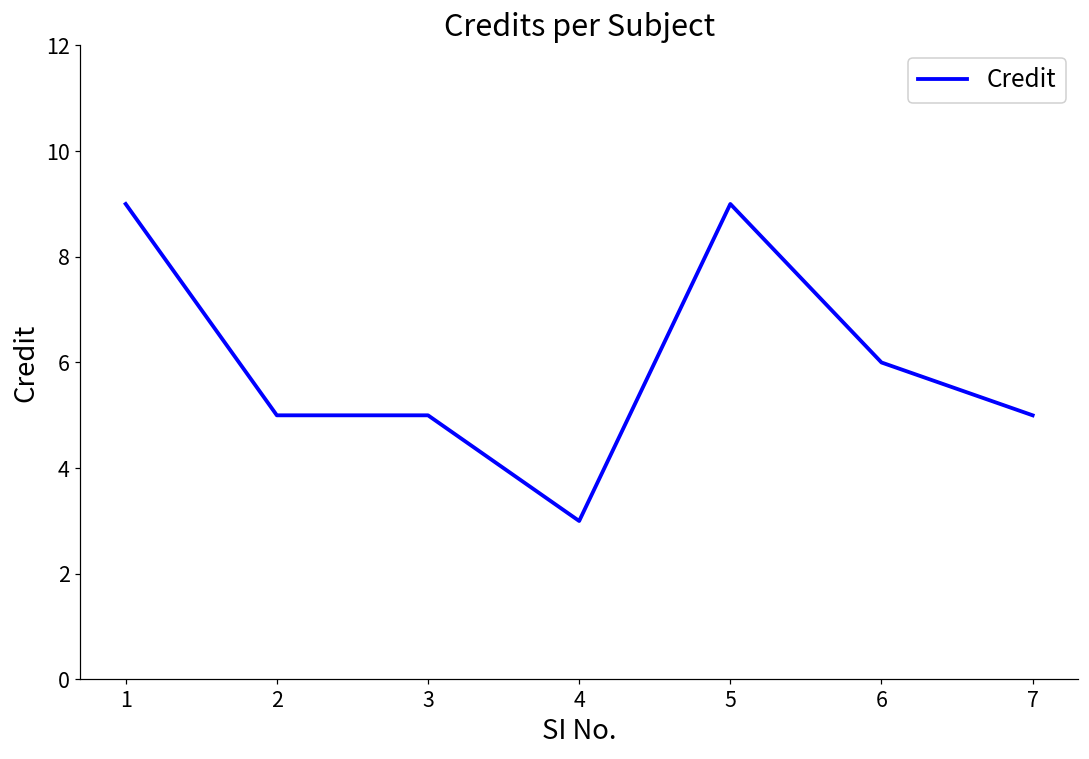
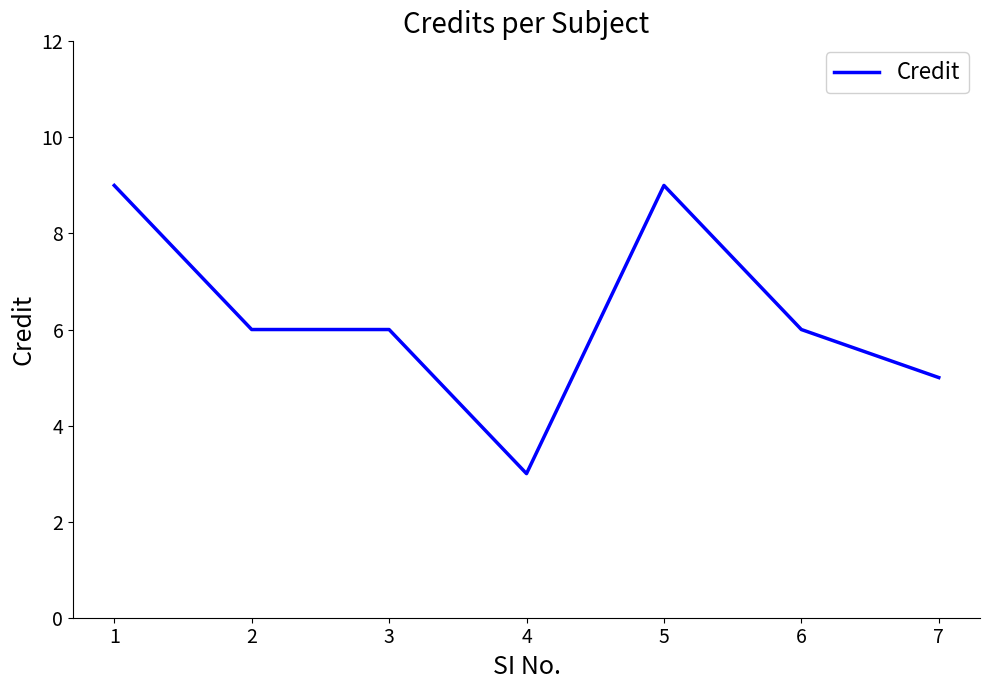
  {
    "1": 9,
-   "2": 5,
-   "3": 5,
+   "2": 6,
+   "3": 6,
    "4": 3,
    "5": 9,
    "6": 6,
    "7": 5
  }
